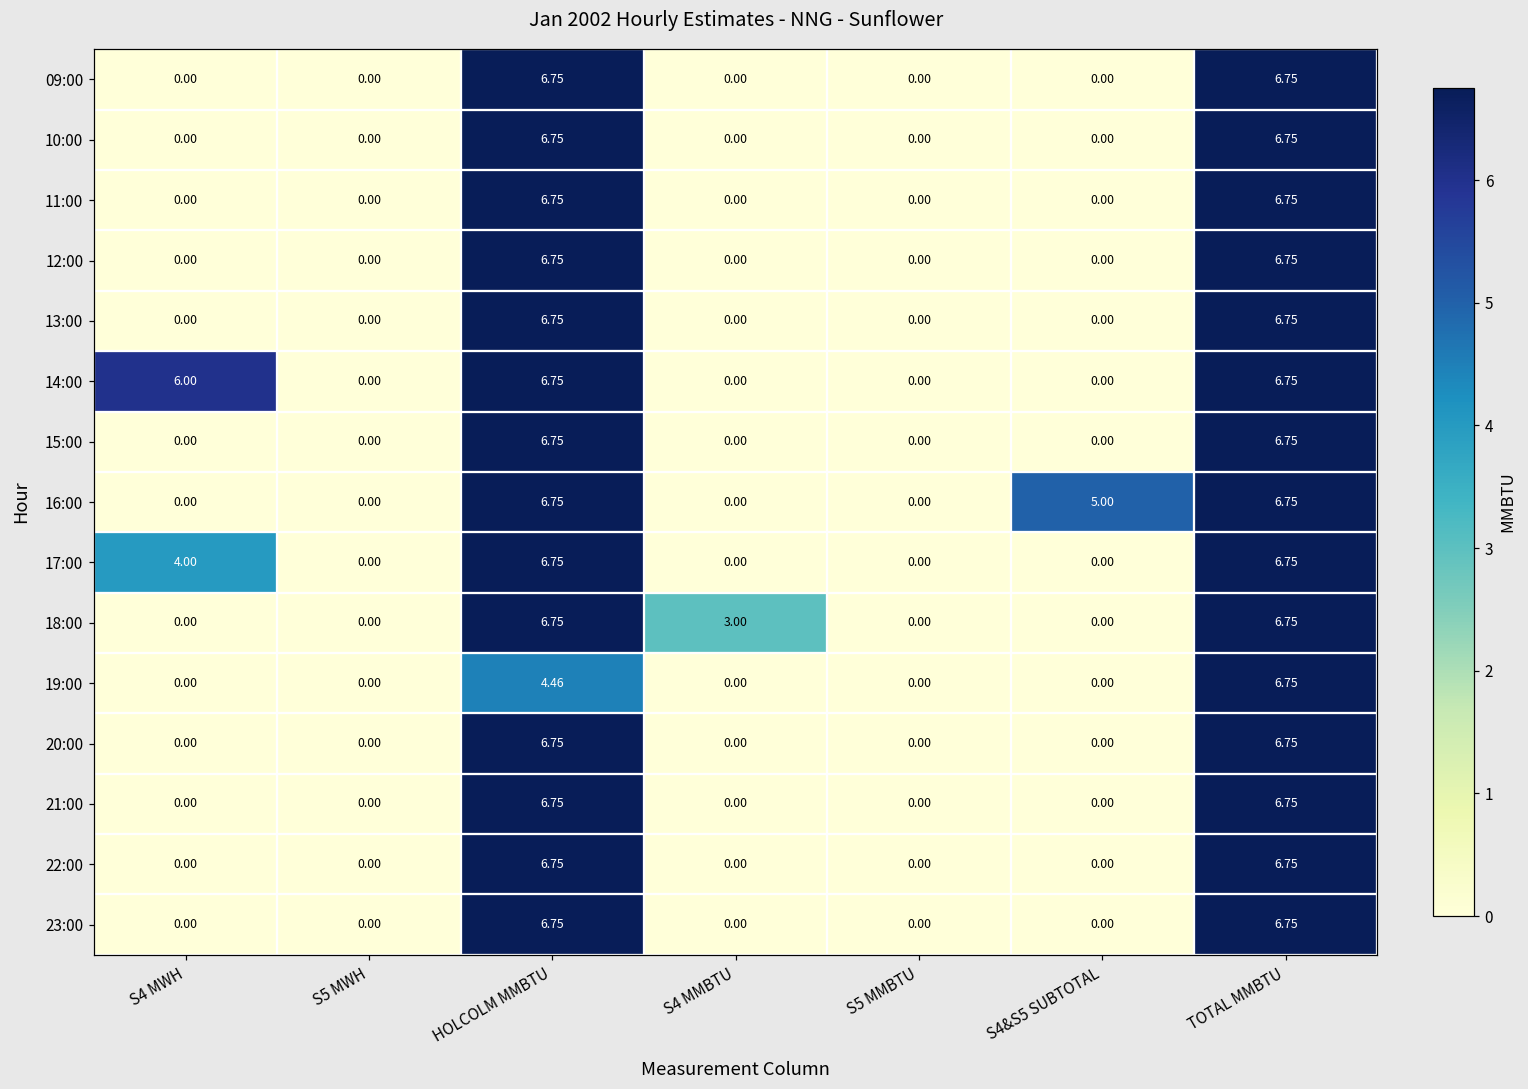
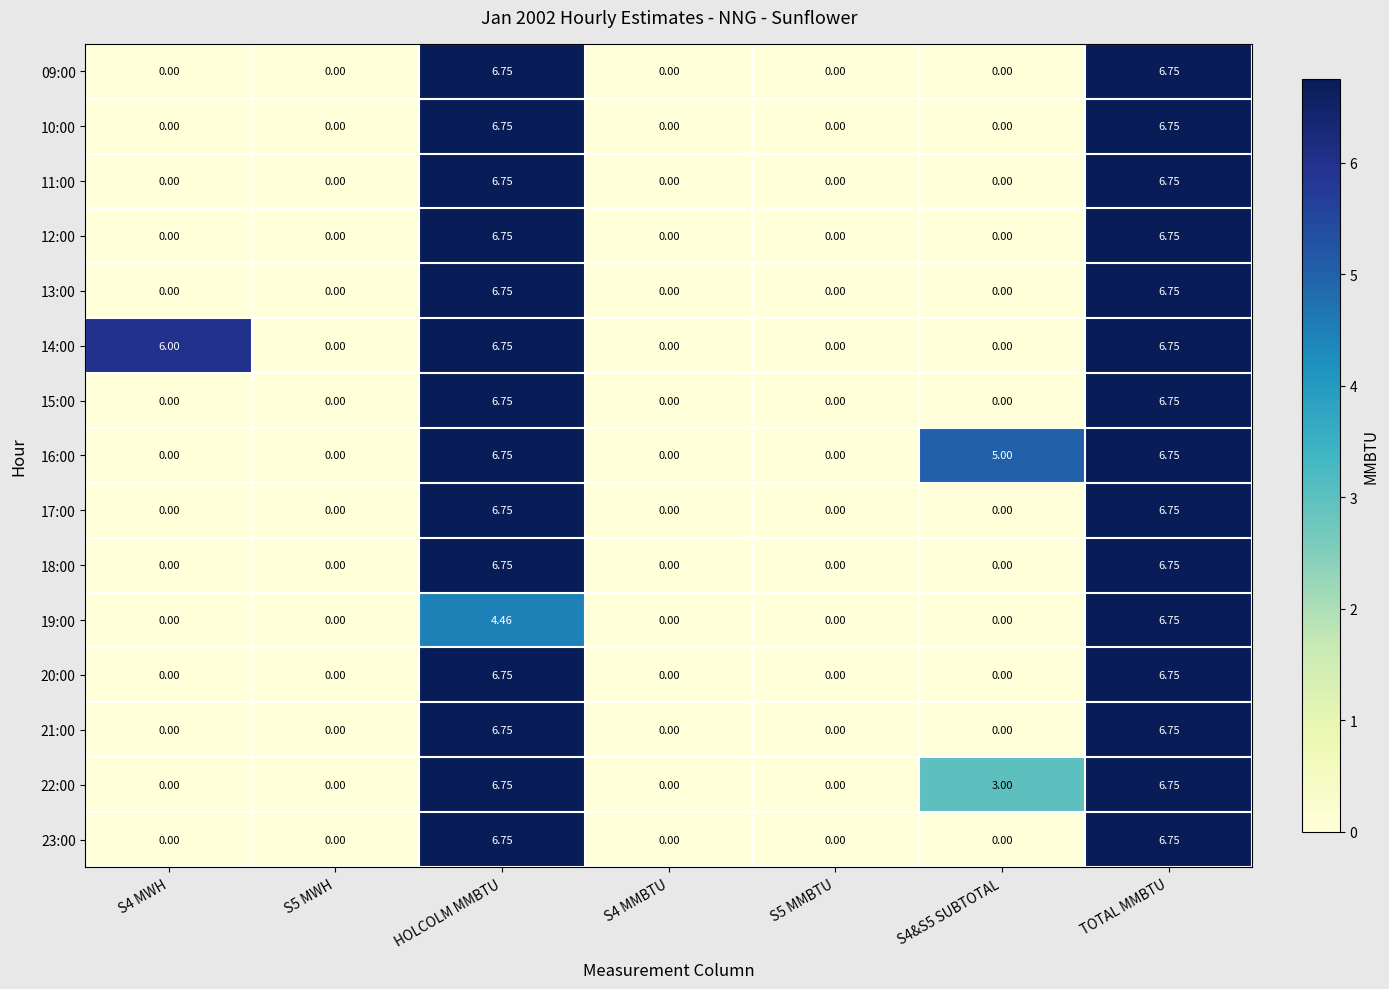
  {
    "09:00": {
      "S4 MWH": 0.00,
      "S5 MWH": 0.00,
      "HOLCOLM MMBTU": 6.75,
      "S4 MMBTU": 0.00,
      "S5 MMBTU": 0.00,
      "S4&S5 SUBTOTAL": 0.00,
      "TOTAL MMBTU": 6.75
    },
    "10:00": {
      "S4 MWH": 0.00,
      "S5 MWH": 0.00,
      "HOLCOLM MMBTU": 6.75,
      "S4 MMBTU": 0.00,
      "S5 MMBTU": 0.00,
      "S4&S5 SUBTOTAL": 0.00,
      "TOTAL MMBTU": 6.75
    },
    "11:00": {
      "S4 MWH": 0.00,
      "S5 MWH": 0.00,
      "HOLCOLM MMBTU": 6.75,
      "S4 MMBTU": 0.00,
      "S5 MMBTU": 0.00,
      "S4&S5 SUBTOTAL": 0.00,
      "TOTAL MMBTU": 6.75
    },
    "12:00": {
      "S4 MWH": 0.00,
      "S5 MWH": 0.00,
      "HOLCOLM MMBTU": 6.75,
      "S4 MMBTU": 0.00,
      "S5 MMBTU": 0.00,
      "S4&S5 SUBTOTAL": 0.00,
      "TOTAL MMBTU": 6.75
    },
    "13:00": {
      "S4 MWH": 0.00,
      "S5 MWH": 0.00,
      "HOLCOLM MMBTU": 6.75,
      "S4 MMBTU": 0.00,
      "S5 MMBTU": 0.00,
      "S4&S5 SUBTOTAL": 0.00,
      "TOTAL MMBTU": 6.75
    },
    "14:00": {
      "S4 MWH": 6.00,
      "S5 MWH": 0.00,
      "HOLCOLM MMBTU": 6.75,
      "S4 MMBTU": 0.00,
      "S5 MMBTU": 0.00,
      "S4&S5 SUBTOTAL": 0.00,
      "TOTAL MMBTU": 6.75
    },
    "15:00": {
      "S4 MWH": 0.00,
      "S5 MWH": 0.00,
      "HOLCOLM MMBTU": 6.75,
      "S4 MMBTU": 0.00,
      "S5 MMBTU": 0.00,
      "S4&S5 SUBTOTAL": 0.00,
      "TOTAL MMBTU": 6.75
    },
    "16:00": {
      "S4 MWH": 0.00,
      "S5 MWH": 0.00,
      "HOLCOLM MMBTU": 6.75,
      "S4 MMBTU": 0.00,
      "S5 MMBTU": 0.00,
      "S4&S5 SUBTOTAL": 5.00,
      "TOTAL MMBTU": 6.75
    },
    "17:00": {
-     "S4 MWH": 4.00,
+     "S4 MWH": 0.00,
      "S5 MWH": 0.00,
      "HOLCOLM MMBTU": 6.75,
      "S4 MMBTU": 0.00,
      "S5 MMBTU": 0.00,
      "S4&S5 SUBTOTAL": 0.00,
      "TOTAL MMBTU": 6.75
    },
    "18:00": {
      "S4 MWH": 0.00,
      "S5 MWH": 0.00,
      "HOLCOLM MMBTU": 6.75,
-     "S4 MMBTU": 3.00,
+     "S4 MMBTU": 0.00,
      "S5 MMBTU": 0.00,
      "S4&S5 SUBTOTAL": 0.00,
      "TOTAL MMBTU": 6.75
    },
    "19:00": {
      "S4 MWH": 0.00,
      "S5 MWH": 0.00,
      "HOLCOLM MMBTU": 4.46,
      "S4 MMBTU": 0.00,
      "S5 MMBTU": 0.00,
      "S4&S5 SUBTOTAL": 0.00,
      "TOTAL MMBTU": 6.75
    },
    "20:00": {
      "S4 MWH": 0.00,
      "S5 MWH": 0.00,
      "HOLCOLM MMBTU": 6.75,
      "S4 MMBTU": 0.00,
      "S5 MMBTU": 0.00,
      "S4&S5 SUBTOTAL": 0.00,
      "TOTAL MMBTU": 6.75
    },
    "21:00": {
      "S4 MWH": 0.00,
      "S5 MWH": 0.00,
      "HOLCOLM MMBTU": 6.75,
      "S4 MMBTU": 0.00,
      "S5 MMBTU": 0.00,
      "S4&S5 SUBTOTAL": 0.00,
      "TOTAL MMBTU": 6.75
    },
    "22:00": {
      "S4 MWH": 0.00,
      "S5 MWH": 0.00,
      "HOLCOLM MMBTU": 6.75,
      "S4 MMBTU": 0.00,
      "S5 MMBTU": 0.00,
-     "S4&S5 SUBTOTAL": 0.00,
+     "S4&S5 SUBTOTAL": 3.00,
      "TOTAL MMBTU": 6.75
    },
    "23:00": {
      "S4 MWH": 0.00,
      "S5 MWH": 0.00,
      "HOLCOLM MMBTU": 6.75,
      "S4 MMBTU": 0.00,
      "S5 MMBTU": 0.00,
      "S4&S5 SUBTOTAL": 0.00,
      "TOTAL MMBTU": 6.75
    }
  }
